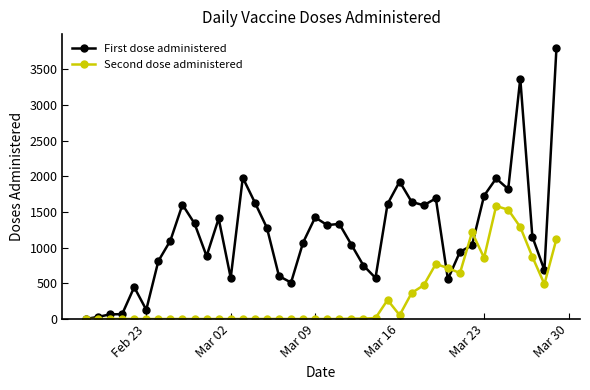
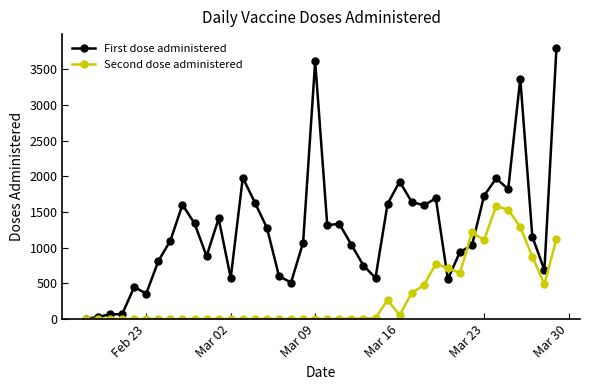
  {
    "First dose administered": {
-     "Feb 23": 100,
+     "Feb 23": 400,
      "Mar 02": 600,
-     "Mar 09": 1400,
+     "Mar 09": 3600,
      "Mar 16": 1900,
      "Mar 23": 1700
    },
    "Second dose administered": {
      "Feb 23": 0,
      "Mar 02": 0,
      "Mar 09": 0,
      "Mar 16": 100,
-     "Mar 23": 900
+     "Mar 23": 1100
    }
  }
